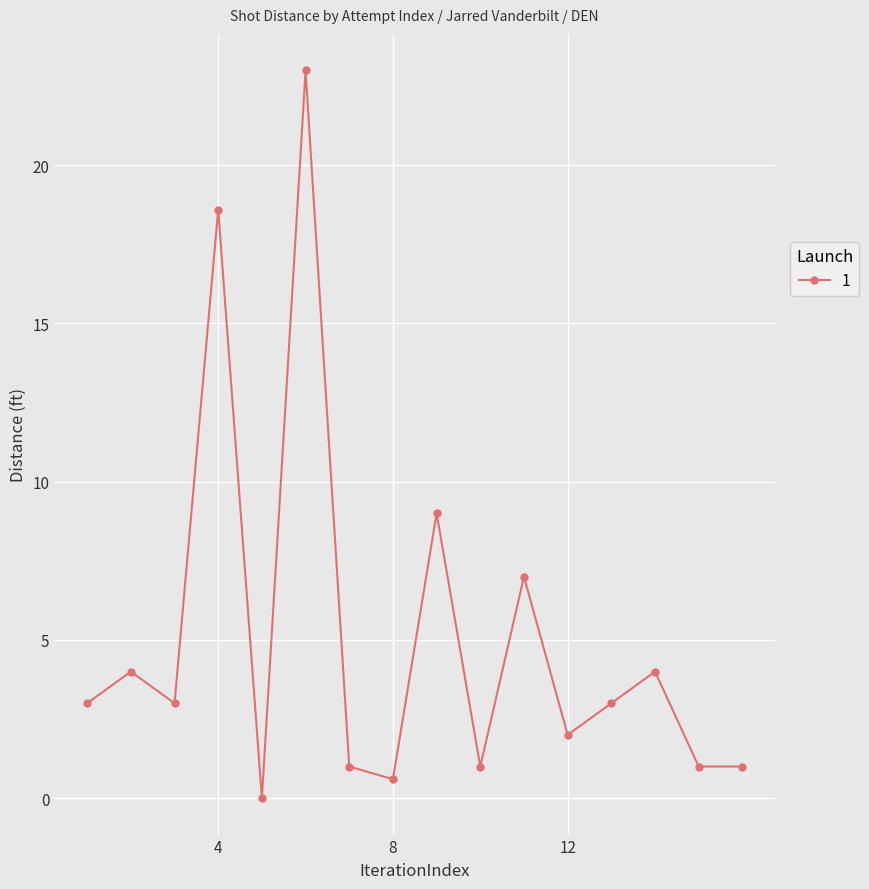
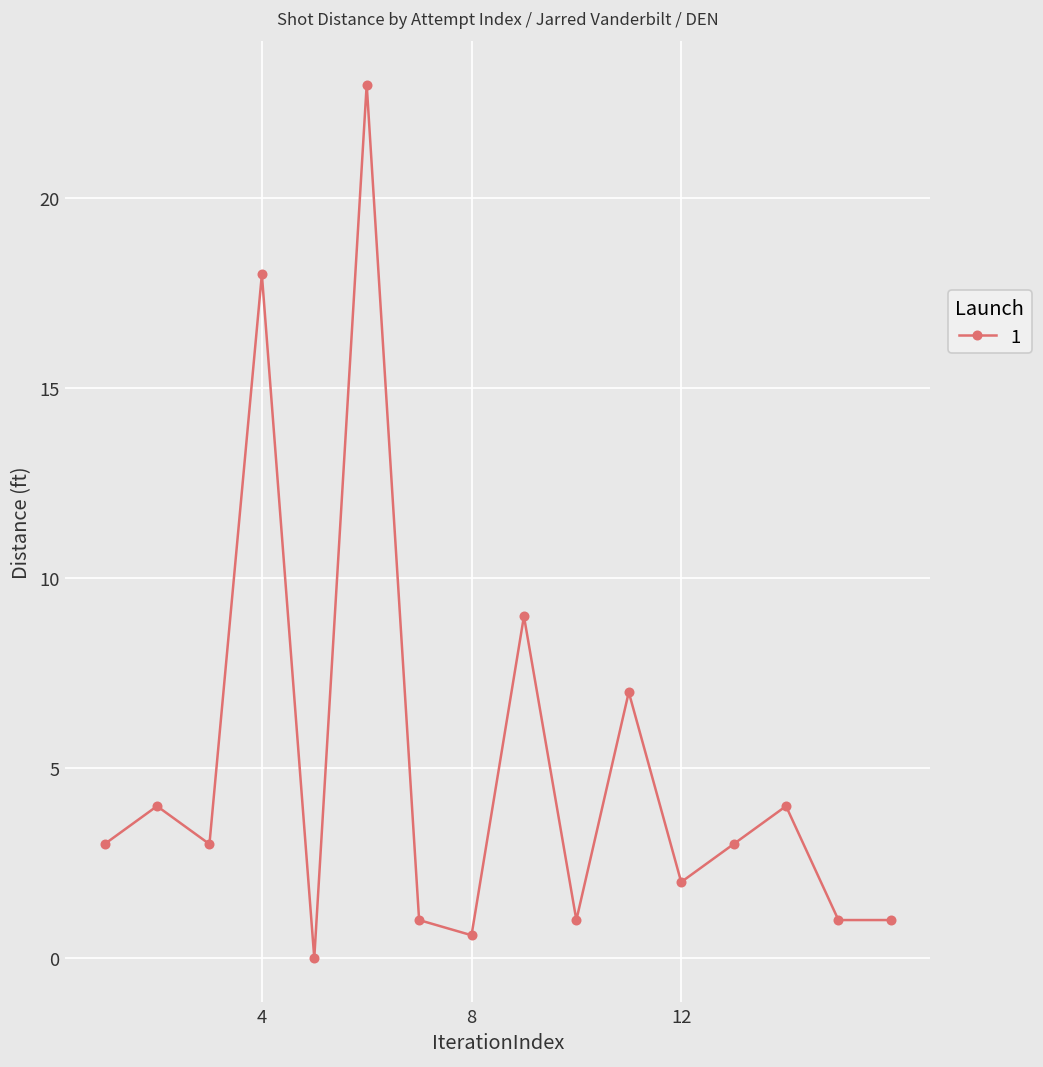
  {
-   "4": 18.6,
+   "4": 18.0,
    "8": 0.6,
    "12": 2.0
  }
